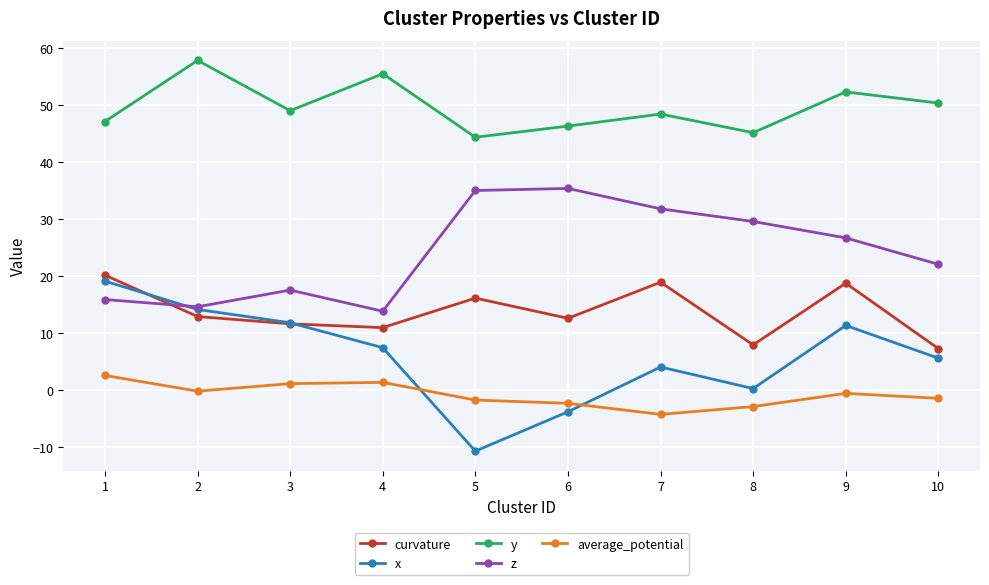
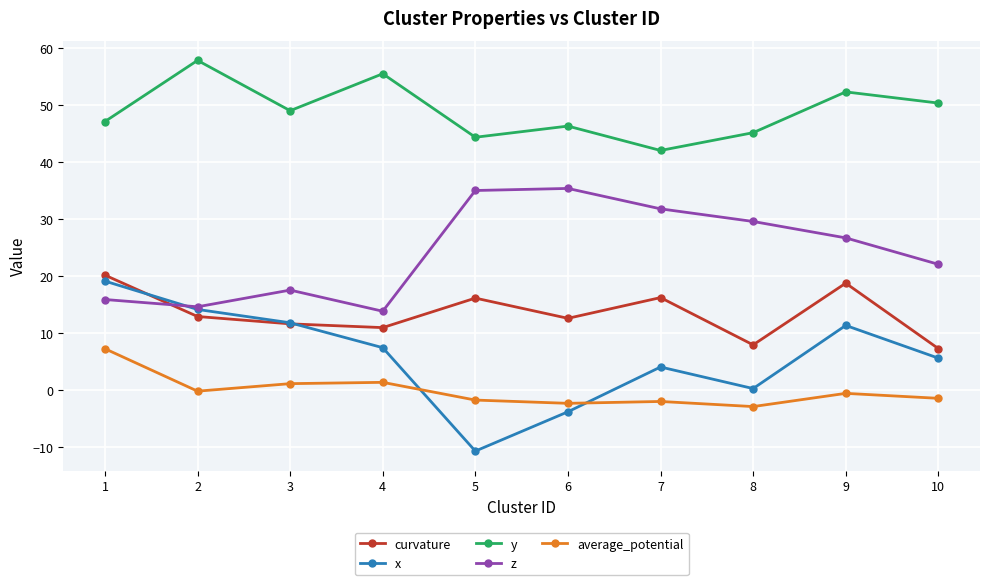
  {
    "curvature": {
      "1": 20,
      "2": 13,
      "4": 11,
      "5": 16,
      "6": 13,
-     "7": 19,
+     "7": 16,
      "8": 8,
      "9": 19,
      "10": 7
    },
    "x": {
      "1": 19,
      "2": 14,
      "4": 7,
      "5": -11,
      "6": -4,
      "7": 4,
      "8": 0,
      "9": 11,
      "10": 6
    },
    "y": {
      "1": 47,
      "2": 58,
      "3": 49,
      "4": 56,
      "5": 44,
      "6": 46,
-     "7": 48,
+     "7": 42,
      "8": 45,
      "9": 52,
      "10": 50
    },
    "z": {
      "1": 16,
      "2": 15,
      "3": 18,
      "4": 14,
      "5": 35,
      "6": 35,
      "7": 32,
      "8": 30,
      "9": 27,
      "10": 22
    },
    "average_potential": {
-     "1": 3,
+     "1": 7,
      "2": 0,
      "3": 1,
      "4": 1,
      "5": -2,
      "6": -2,
-     "7": -4,
+     "7": -2,
      "8": -3,
      "9": -1,
      "10": -1
    }
  }
